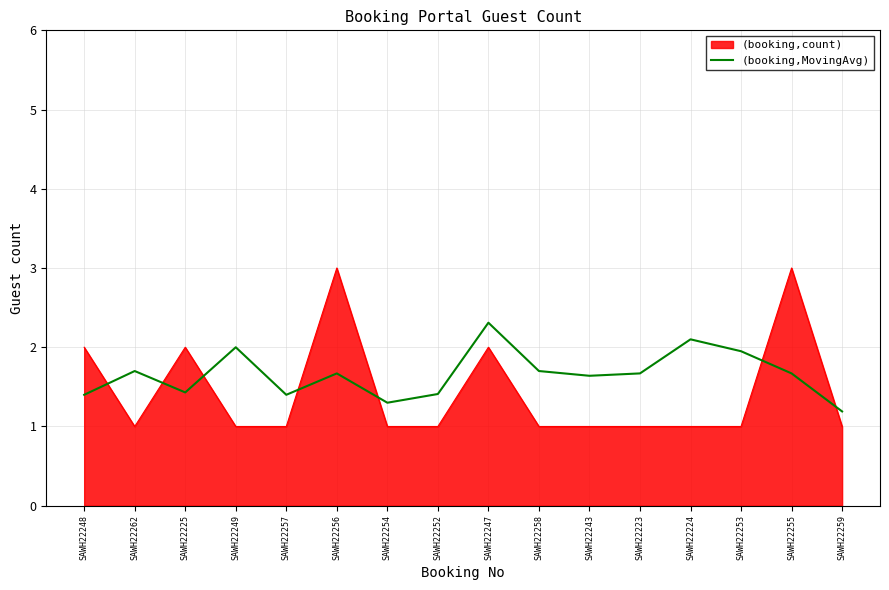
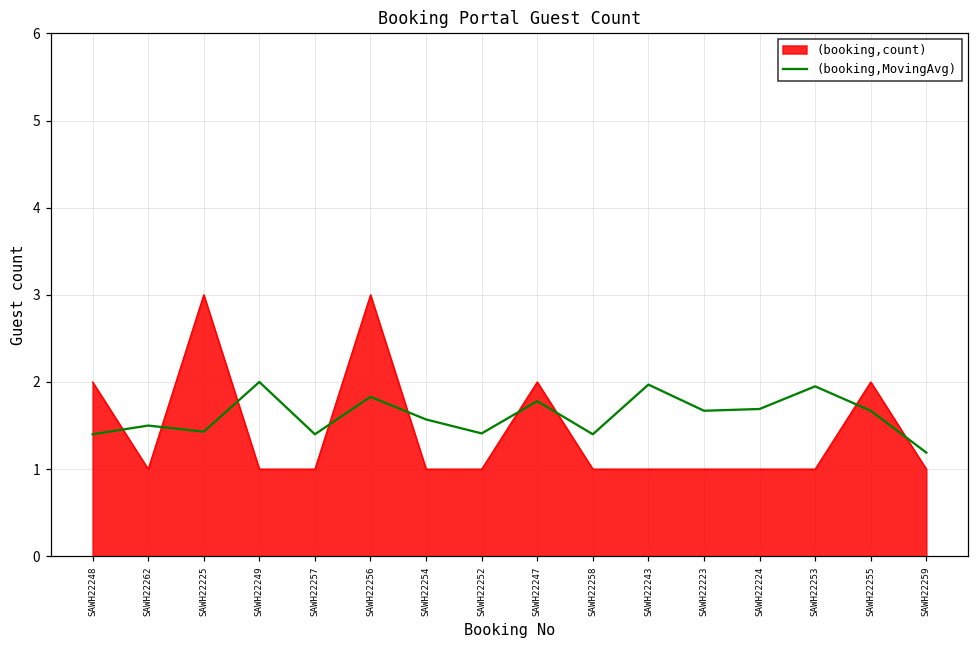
  {
    "(booking,count)": {
      "SAWH22248": 2,
      "SAWH22262": 1,
-     "SAWH22225": 2,
+     "SAWH22225": 3,
      "SAWH22249": 1,
      "SAWH22257": 1,
      "SAWH22256": 3,
      "SAWH22254": 1,
      "SAWH22252": 1,
      "SAWH22247": 2,
      "SAWH22258": 1,
      "SAWH22243": 1,
      "SAWH22223": 1,
      "SAWH22224": 1,
      "SAWH22253": 1,
-     "SAWH22255": 3,
+     "SAWH22255": 2,
      "SAWH22259": 1
    },
    "(booking,MovingAvg)": {
      "SAWH22248": 1.4,
-     "SAWH22262": 1.7,
+     "SAWH22262": 1.5,
      "SAWH22225": 1.4,
      "SAWH22249": 2.0,
      "SAWH22257": 1.4,
-     "SAWH22256": 1.7,
-     "SAWH22254": 1.3,
+     "SAWH22256": 1.8,
+     "SAWH22254": 1.6,
      "SAWH22252": 1.4,
-     "SAWH22247": 2.3,
-     "SAWH22258": 1.7,
-     "SAWH22243": 1.6,
+     "SAWH22247": 1.8,
+     "SAWH22258": 1.4,
+     "SAWH22243": 2.0,
      "SAWH22223": 1.7,
-     "SAWH22224": 2.1,
+     "SAWH22224": 1.7,
      "SAWH22253": 2.0,
      "SAWH22255": 1.7,
      "SAWH22259": 1.2
    }
  }
